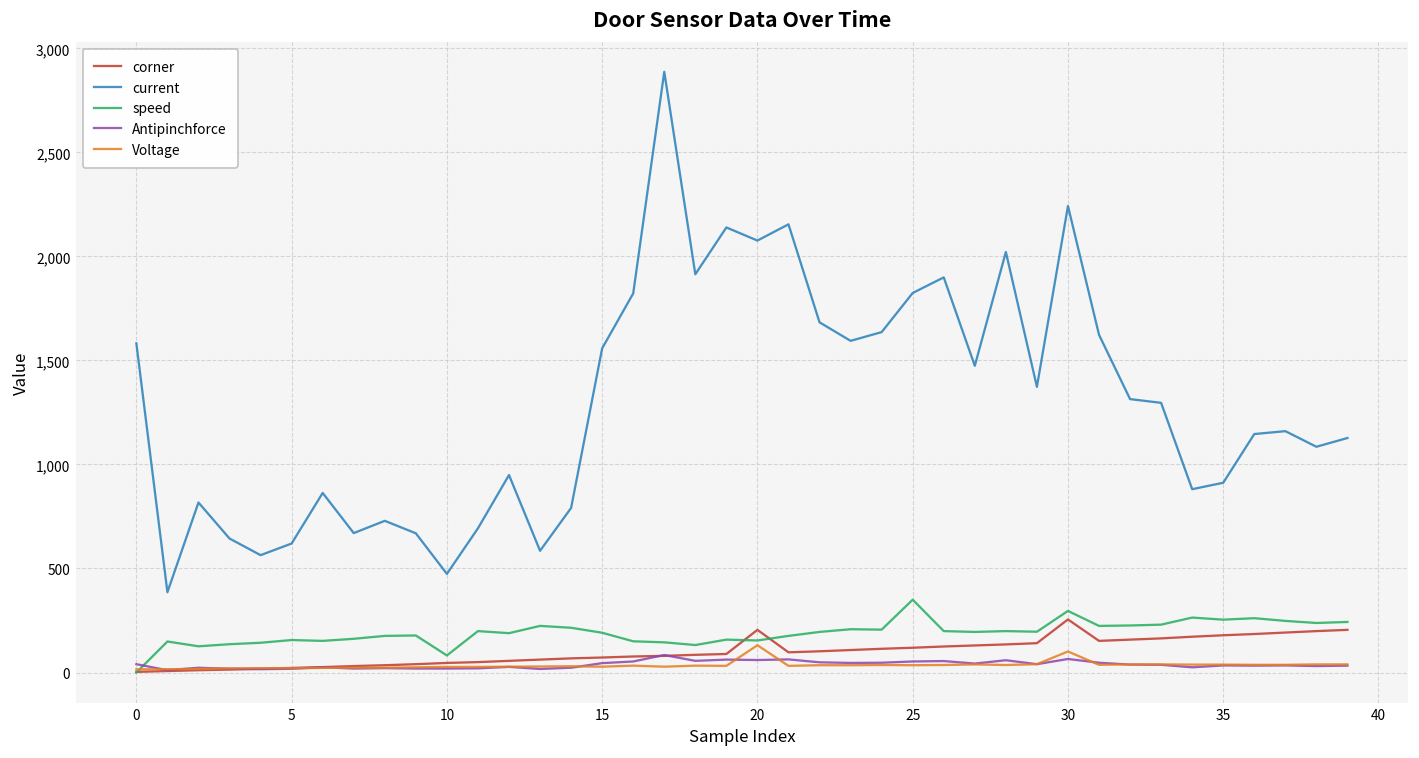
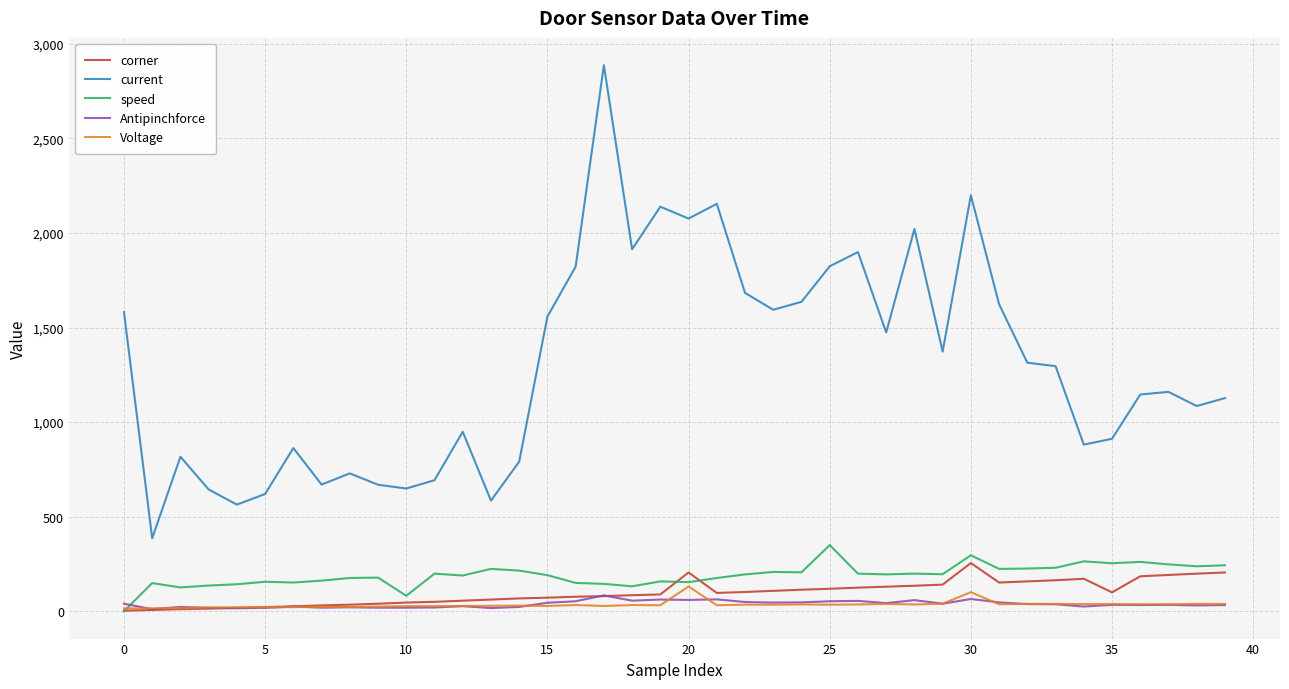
  {
    "corner": {
      "10": "50",
      "15": "70",
      "20": "210",
      "25": "120",
      "30": "260",
-     "35": "180"
+     "35": "100"
    },
    "current": {
      "0": "1,580",
      "5": "620",
-     "10": "470",
+     "10": "650",
      "15": "1,560",
      "20": "2,080",
      "25": "1,820",
-     "30": "2,240",
+     "30": "2,200",
      "35": "910"
    },
    "speed": {
      "5": "160",
      "10": "80",
      "15": "190",
      "20": "150",
      "25": "350",
      "30": "300",
      "35": "250"
    },
    "Antipinchforce": {
      "0": "40",
      "15": "50",
      "20": "60",
      "25": "50",
      "30": "70"
    },
    "Voltage": {
      "15": "30",
      "20": "130",
      "25": "40",
      "30": "100"
    }
  }
